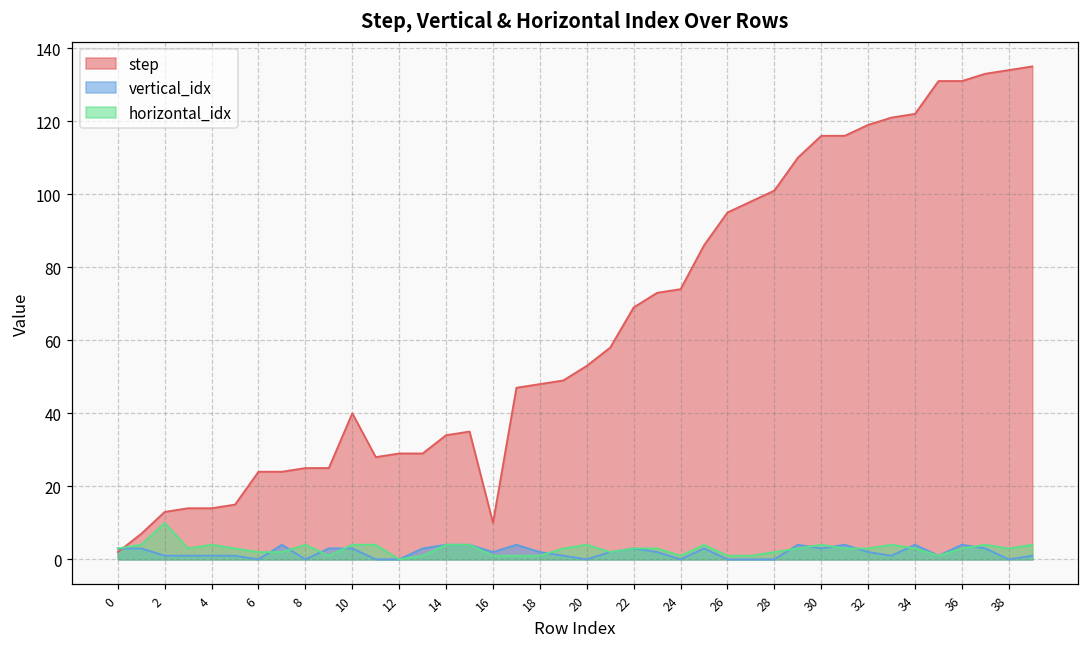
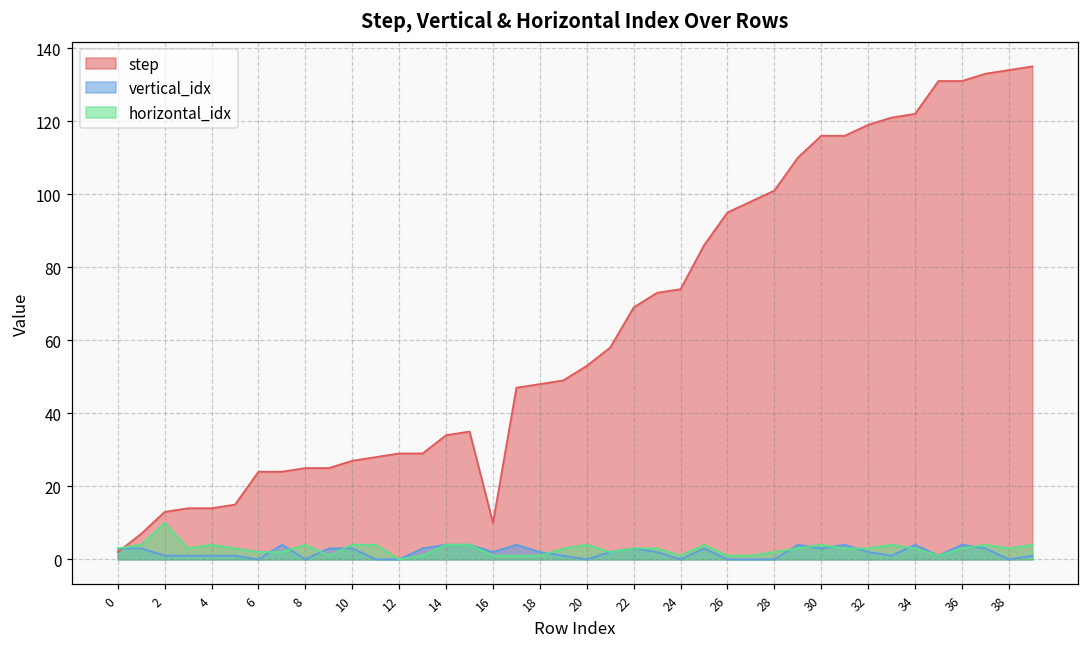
  {
    "step": {
      "0": 2,
      "2": 13,
      "4": 14,
      "6": 24,
      "8": 25,
-     "10": 40,
+     "10": 27,
      "12": 29,
      "14": 34,
      "16": 10,
      "18": 48,
      "20": 53,
      "22": 69,
      "24": 74,
      "26": 95,
      "28": 101,
      "30": 116,
      "32": 119,
      "34": 122,
      "36": 131,
      "38": 134
    },
    "vertical_idx": {
      "2": 1,
      "4": 1,
      "6": 0,
      "8": 0,
      "10": 3,
      "16": 2,
      "18": 2,
      "20": 0,
      "24": 0,
      "26": 0,
      "28": 0,
      "30": 3,
      "32": 2,
      "34": 4,
      "36": 4,
      "38": 0
    },
    "horizontal_idx": {
      "2": 10,
      "4": 4,
      "6": 2,
      "8": 4,
      "10": 4,
      "16": 1,
      "18": 1,
      "20": 4,
      "24": 1,
      "26": 1,
      "28": 2,
      "30": 4,
      "32": 3,
      "34": 3,
      "36": 3,
      "38": 3
    }
  }
